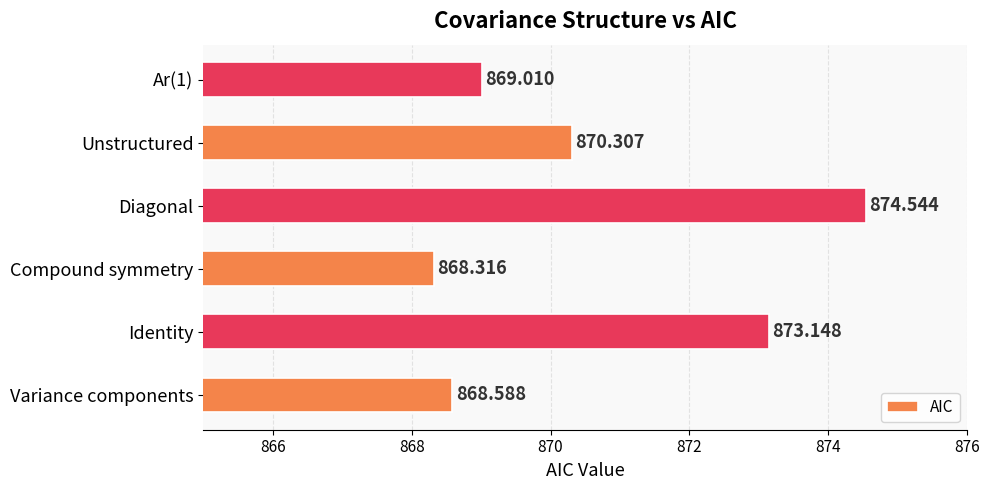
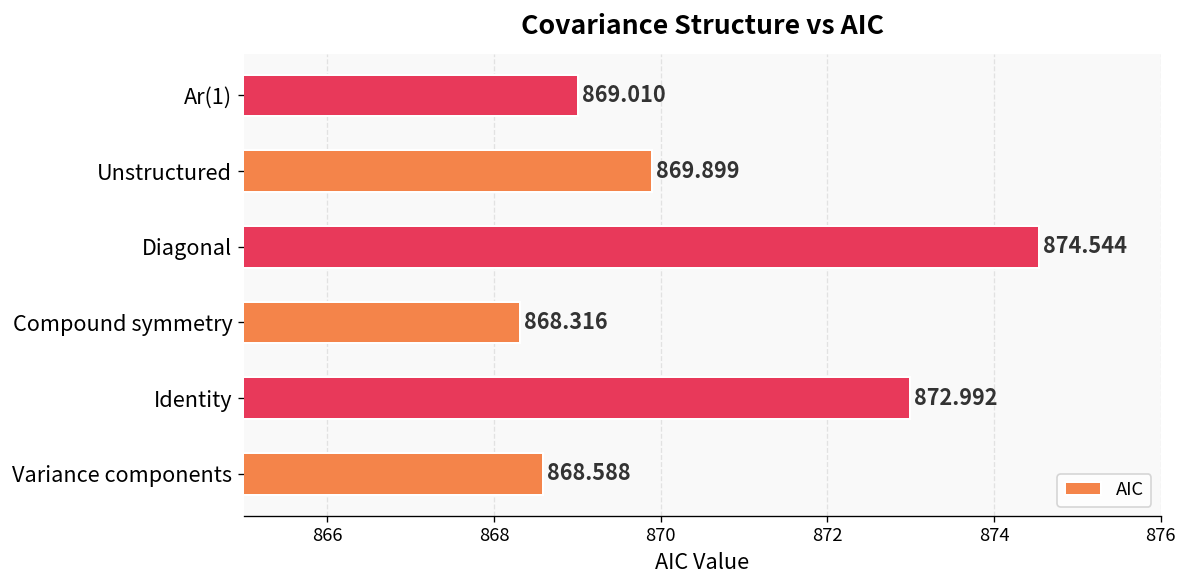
  {
    "Ar(1)": 869.010,
-   "Unstructured": 870.307,
+   "Unstructured": 869.899,
    "Diagonal": 874.544,
    "Compound symmetry": 868.316,
-   "Identity": 873.148,
+   "Identity": 872.992,
    "Variance components": 868.588
  }
